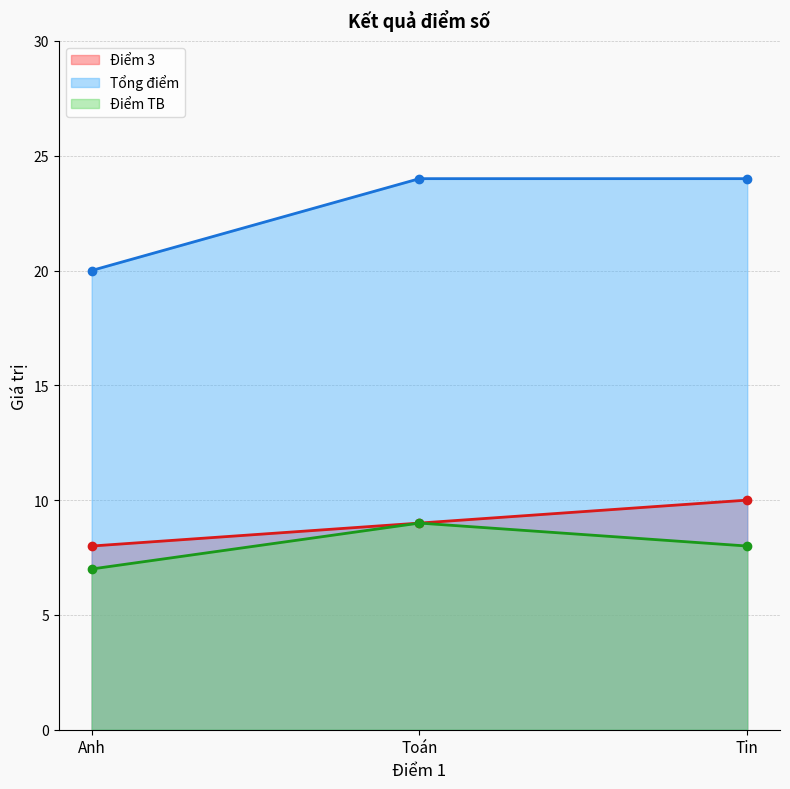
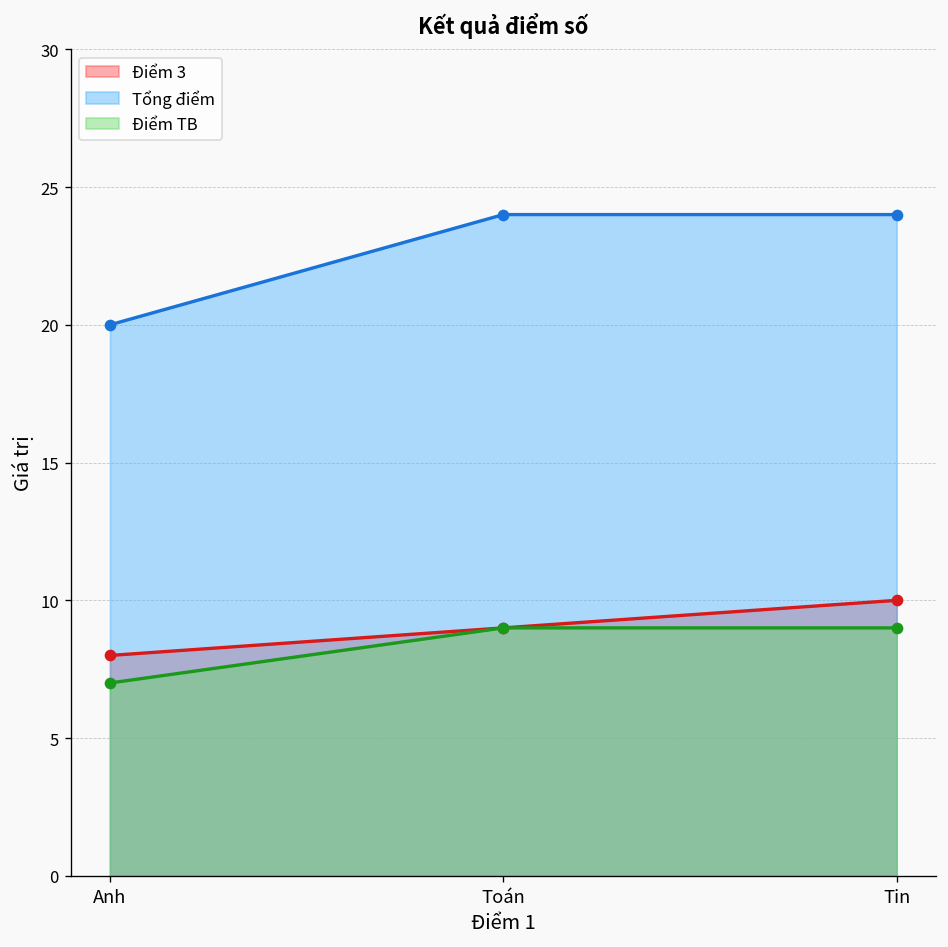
  {
    "Điểm 3": {
      "Anh": 8,
      "Tin": 10
    },
    "Tổng điểm": {
      "Anh": 20,
      "Toán": 24,
      "Tin": 24
    },
    "Điểm TB": {
      "Anh": 7,
-     "Tin": 8
+     "Tin": 9
    }
  }
